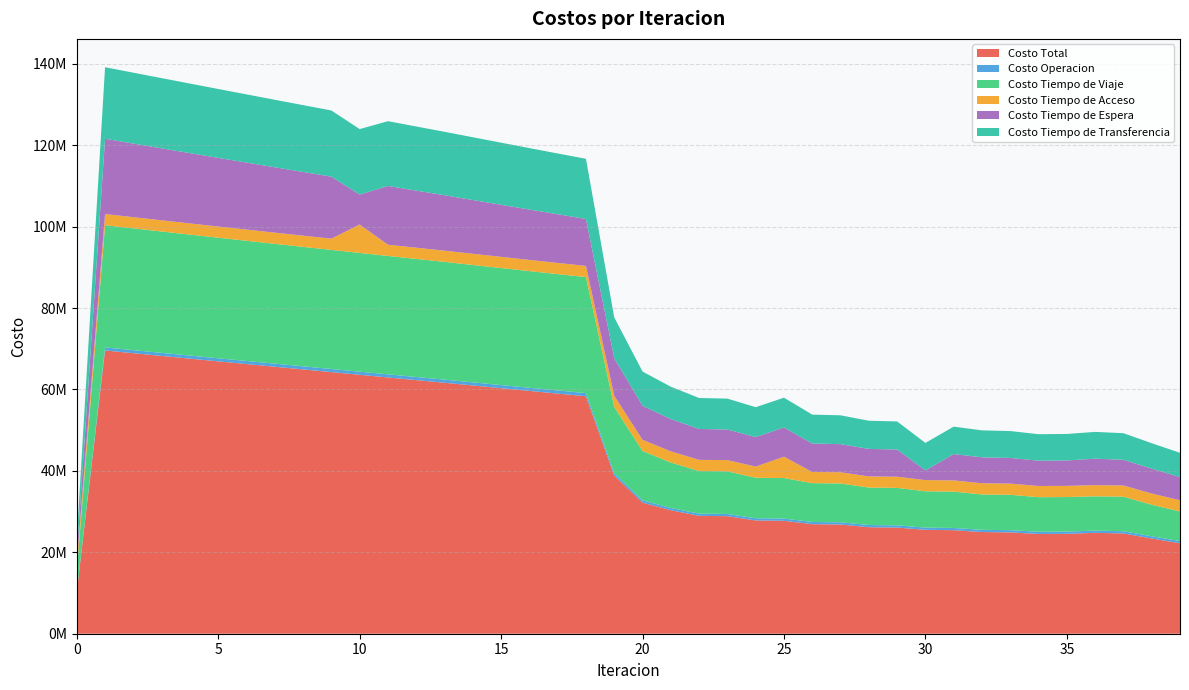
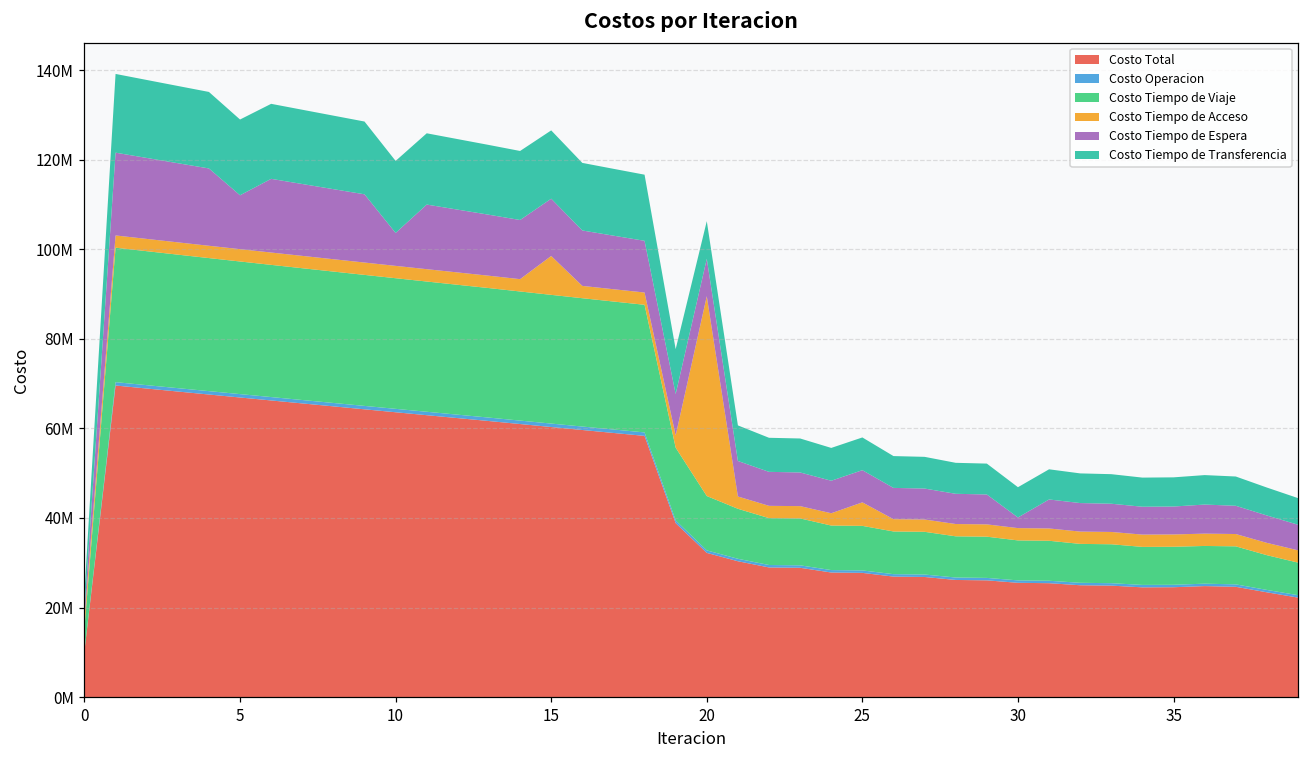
  {
    "Costo Total": {
      "5": 67000000,
      "10": 64000000,
      "15": 60000000
    },
    "Costo Operacion": {
      "5": 1000000,
      "10": 1000000,
      "15": 1000000
    },
    "Costo Tiempo de Acceso": {
      "0": 2000000,
      "5": 3000000,
-     "10": 7000000,
-     "15": 3000000,
-     "20": 3000000,
+     "10": 3000000,
+     "15": 9000000,
+     "20": 45000000,
      "25": 5000000,
      "30": 3000000,
      "35": 3000000
    },
    "Costo Tiempo de Espera": {
      "0": 2000000,
-     "5": 17000000,
+     "5": 12000000,
      "10": 7000000,
      "15": 13000000,
      "20": 8000000,
      "25": 7000000,
      "30": 2000000,
      "35": 6000000
    }
  }
